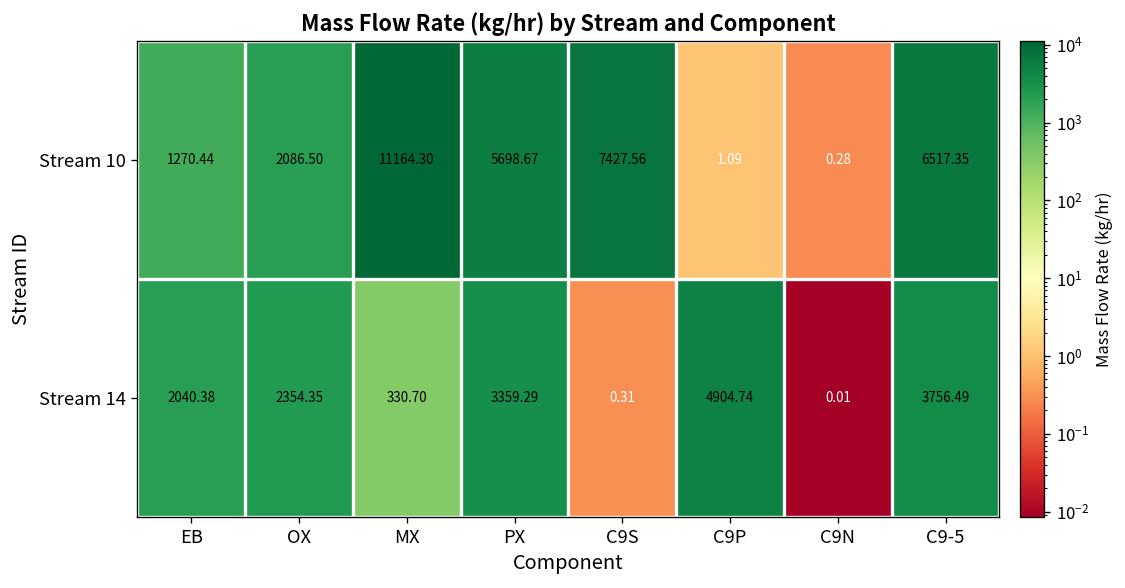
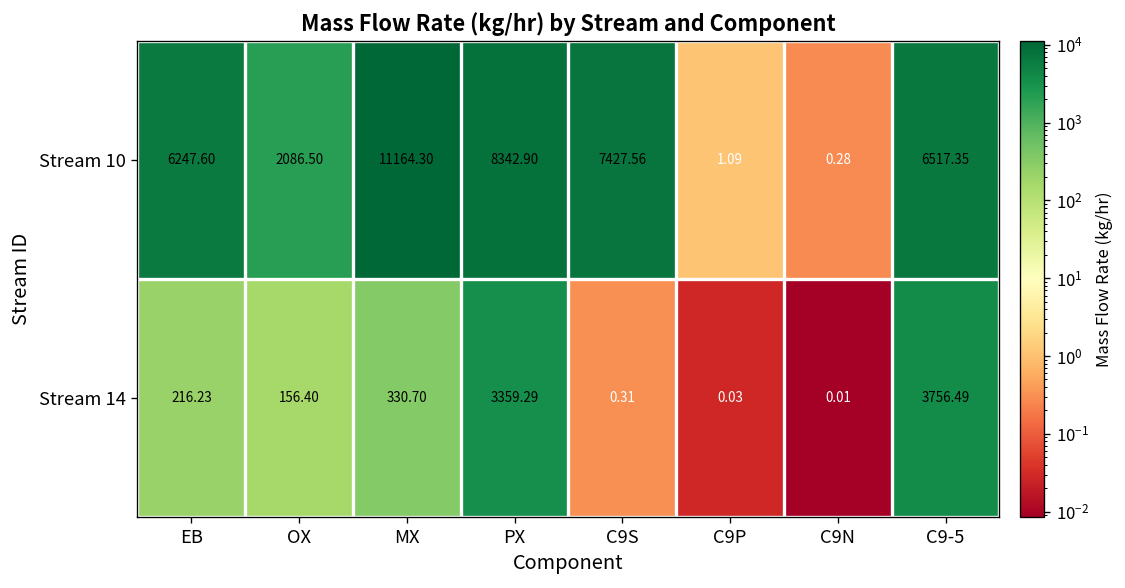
  {
    "Stream 10": {
-     "EB": 1270.44,
+     "EB": 6247.60,
      "OX": 2086.50,
      "MX": 11164.30,
-     "PX": 5698.67,
+     "PX": 8342.90,
      "C9S": 7427.56,
      "C9P": 1.09,
      "C9N": 0.28,
      "C9-5": 6517.35
    },
    "Stream 14": {
-     "EB": 2040.38,
-     "OX": 2354.35,
+     "EB": 216.23,
+     "OX": 156.40,
      "MX": 330.70,
      "PX": 3359.29,
      "C9S": 0.31,
-     "C9P": 4904.74,
+     "C9P": 0.03,
      "C9N": 0.01,
      "C9-5": 3756.49
    }
  }
